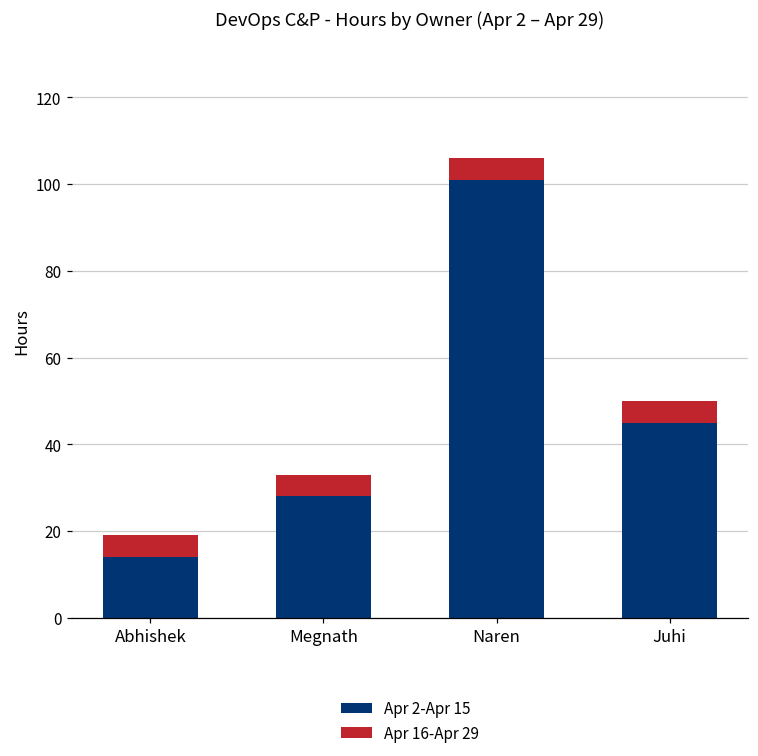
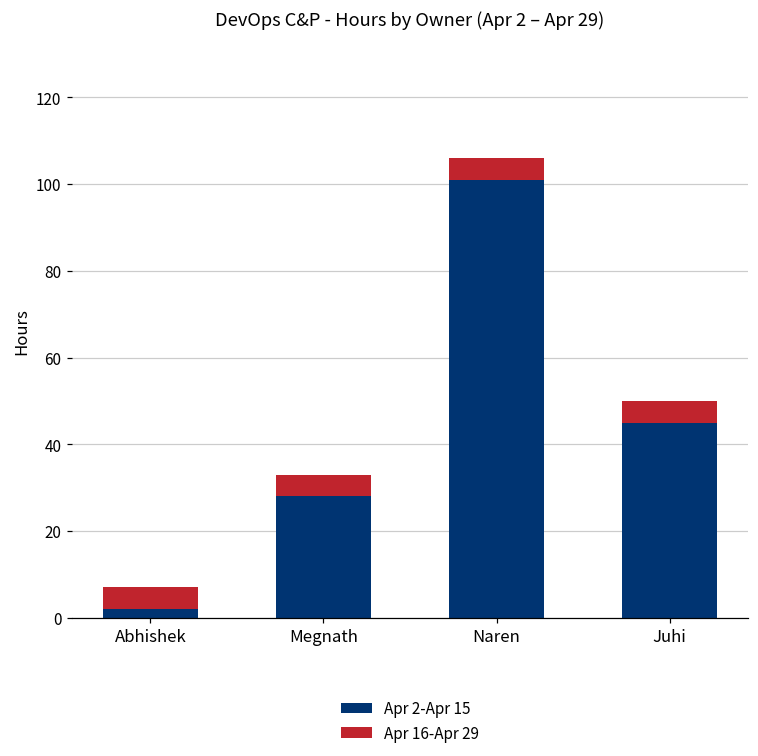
  {
    "Apr 2-Apr 15": {
-     "Abhishek": 14,
+     "Abhishek": 2,
      "Megnath": 28,
      "Naren": 101,
      "Juhi": 45
    },
    "Apr 16-Apr 29": {
      "Abhishek": 5,
      "Megnath": 5,
      "Naren": 5,
      "Juhi": 5
    }
  }
